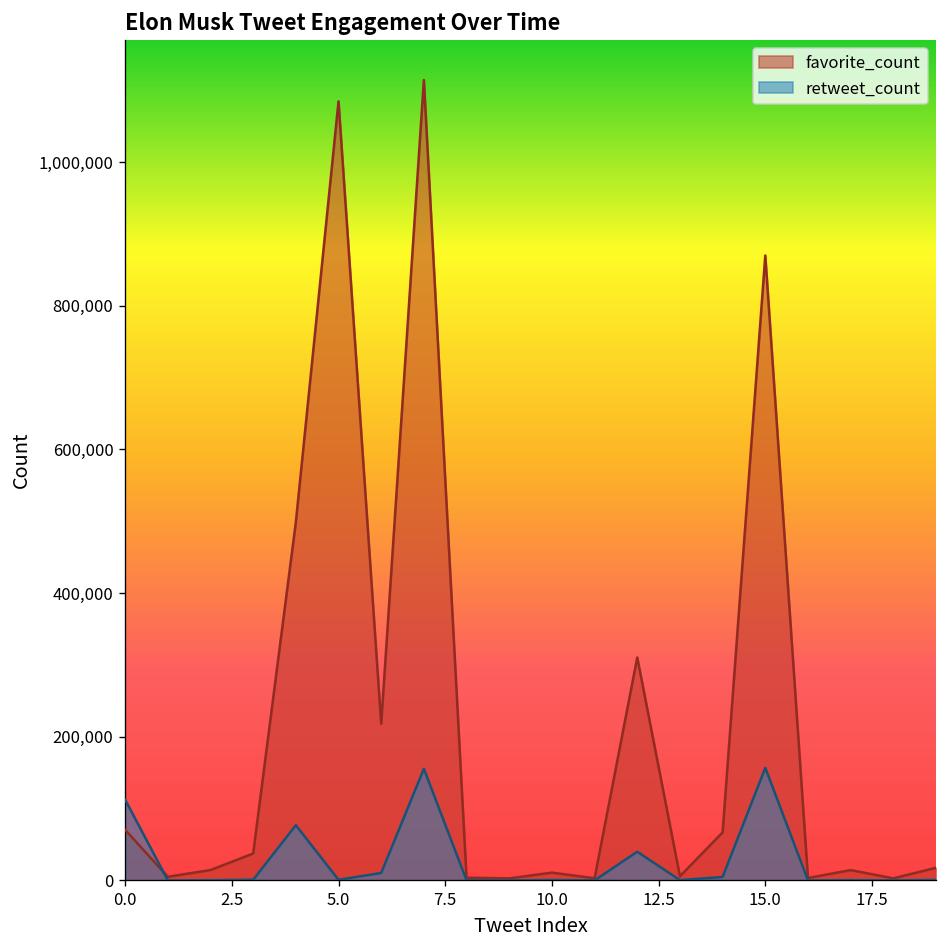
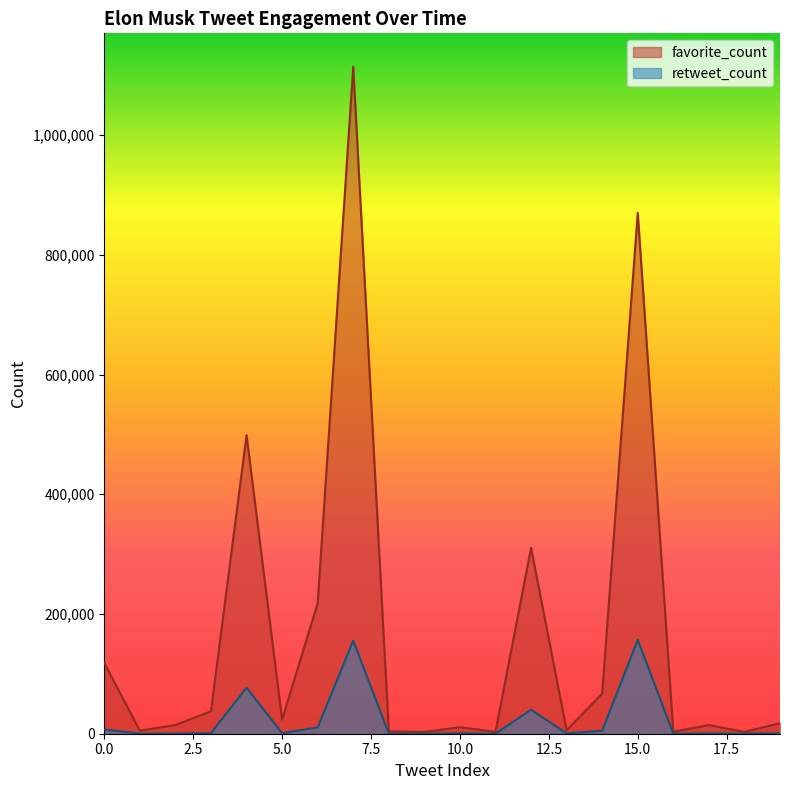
  {
    "favorite_count": {
-     "0.0": "70,000",
-     "5.0": "1,080,000",
+     "0.0": "120,000",
+     "5.0": "20,000",
      "10.0": "10,000",
      "15.0": "870,000"
    },
    "retweet_count": {
-     "0.0": "110,000",
+     "0.0": "10,000",
      "5.0": "0",
      "10.0": "0",
      "15.0": "160,000"
    }
  }
